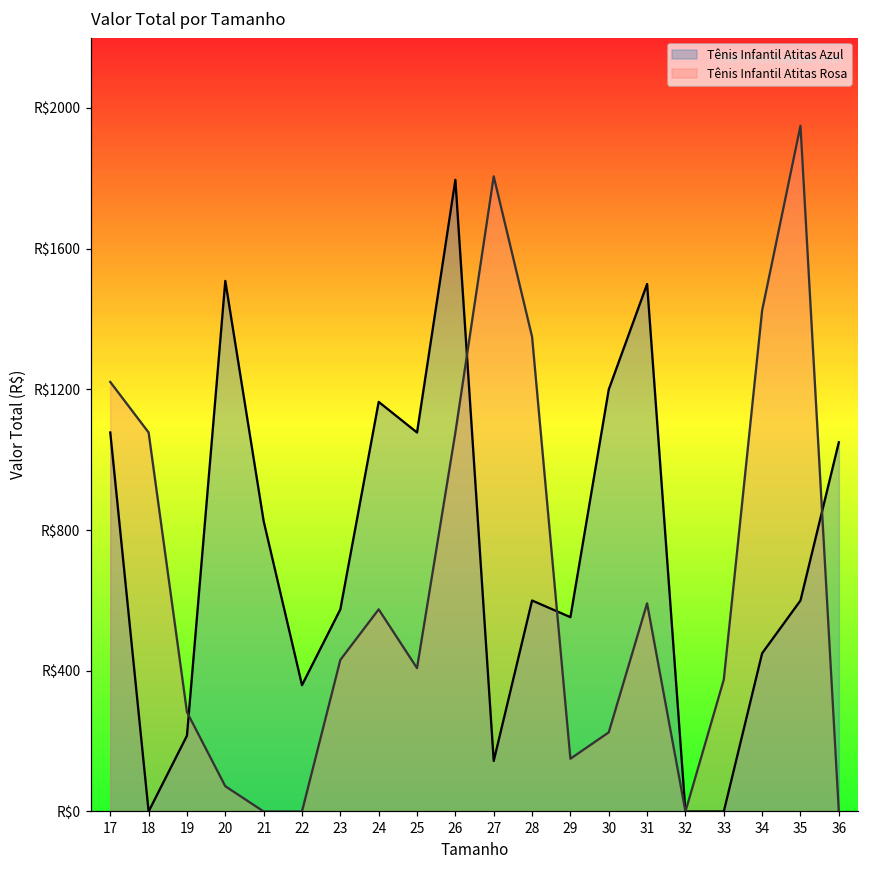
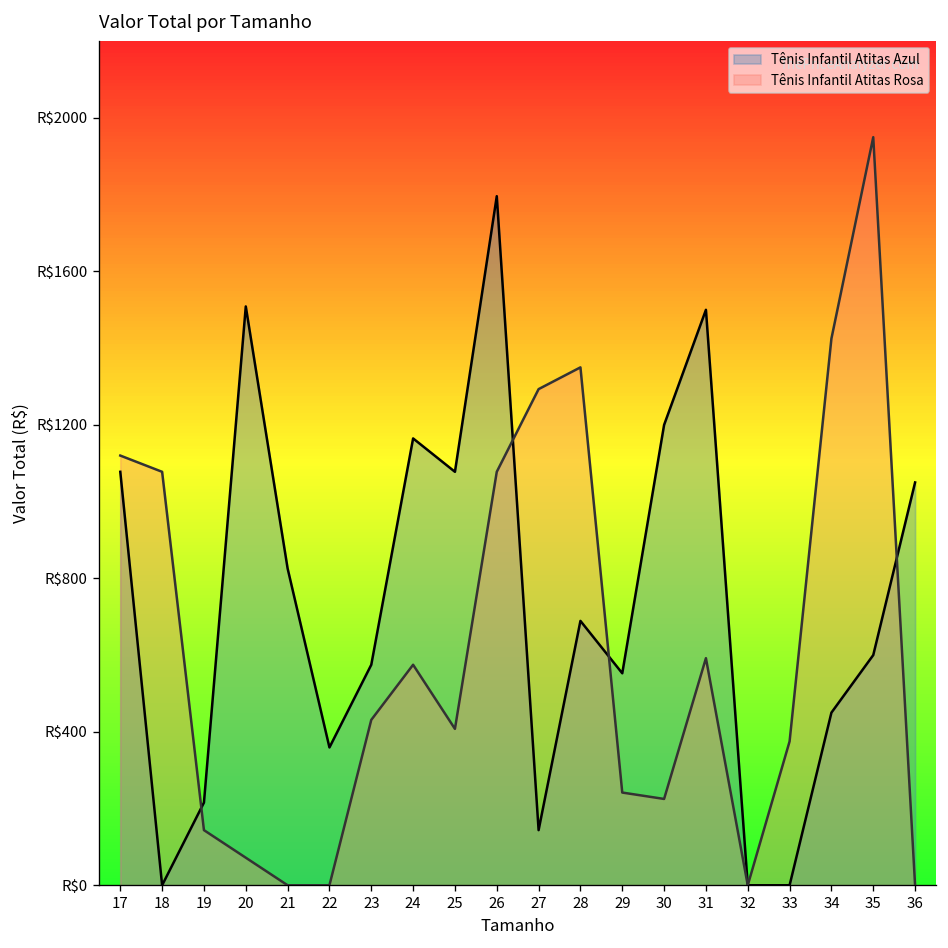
  {
    "Tênis Infantil Atitas Azul": {
      "17": "R$1080",
      "18": "R$0",
      "19": "R$220",
      "20": "R$1510",
      "21": "R$830",
      "22": "R$360",
      "23": "R$570",
      "24": "R$1160",
      "25": "R$1080",
      "26": "R$1800",
      "27": "R$140",
-     "28": "R$600",
+     "28": "R$690",
      "29": "R$550",
      "30": "R$1200",
      "31": "R$1500",
      "33": "R$0",
      "34": "R$450",
      "35": "R$600",
      "36": "R$1050"
    },
    "Tênis Infantil Atitas Rosa": {
-     "17": "R$1220",
+     "17": "R$1120",
      "18": "R$1080",
-     "19": "R$280",
+     "19": "R$140",
      "20": "R$70",
      "21": "R$0",
      "22": "R$0",
      "23": "R$430",
      "24": "R$570",
      "25": "R$410",
      "26": "R$1080",
-     "27": "R$1810",
+     "27": "R$1290",
      "28": "R$1350",
-     "29": "R$150",
+     "29": "R$240",
      "30": "R$220",
      "31": "R$590",
      "33": "R$370",
      "34": "R$1420",
      "35": "R$1950",
      "36": "R$0"
    }
  }
